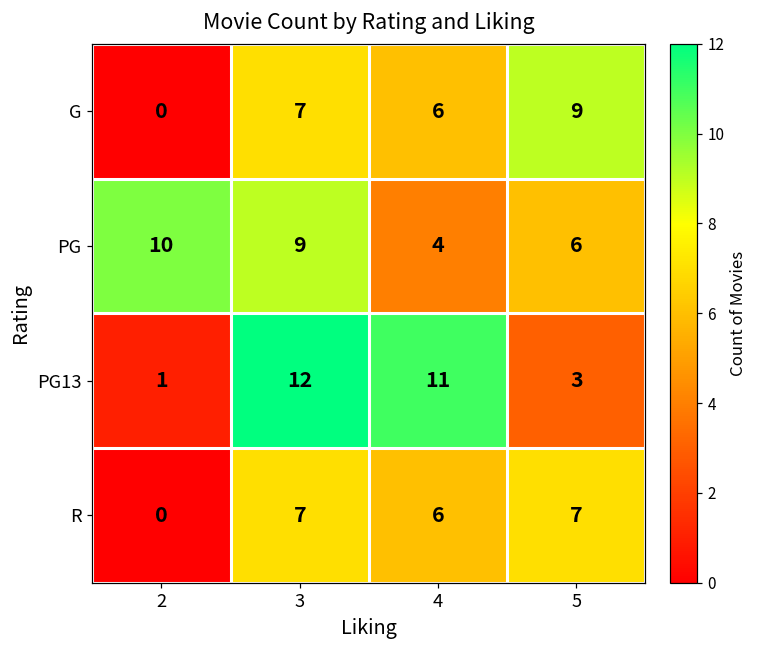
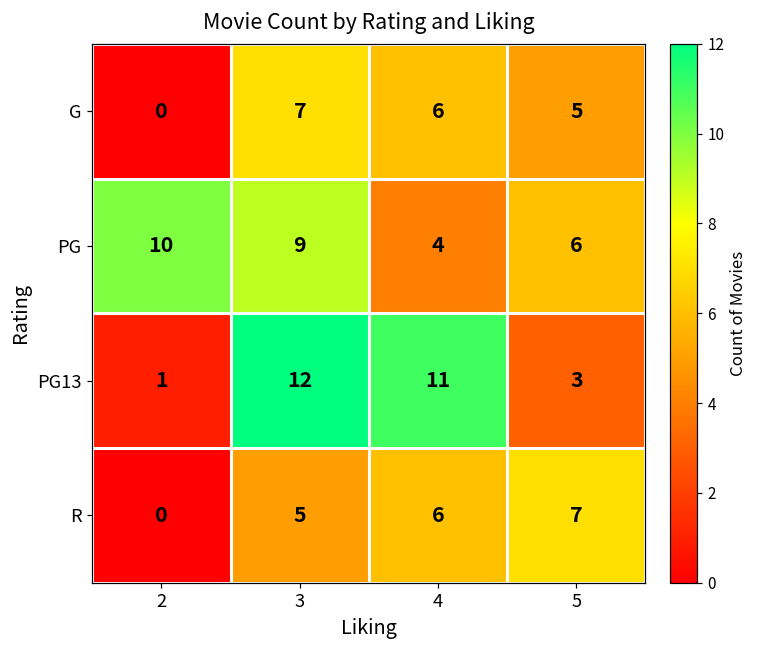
  {
    "G": {
      "2": 0,
      "3": 7,
      "4": 6,
-     "5": 9
+     "5": 5
    },
    "PG": {
      "2": 10,
      "3": 9,
      "4": 4,
      "5": 6
    },
    "PG13": {
      "2": 1,
      "3": 12,
      "4": 11,
      "5": 3
    },
    "R": {
      "2": 0,
-     "3": 7,
+     "3": 5,
      "4": 6,
      "5": 7
    }
  }
